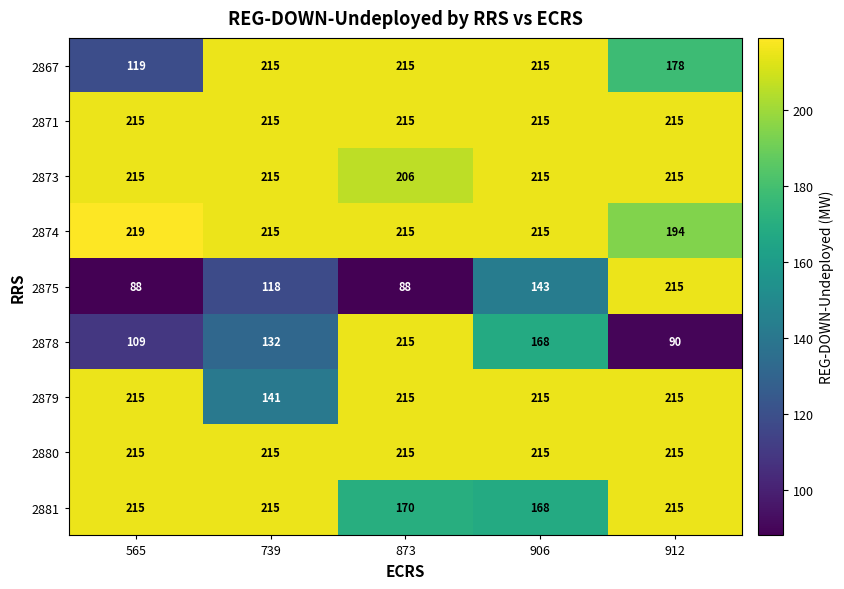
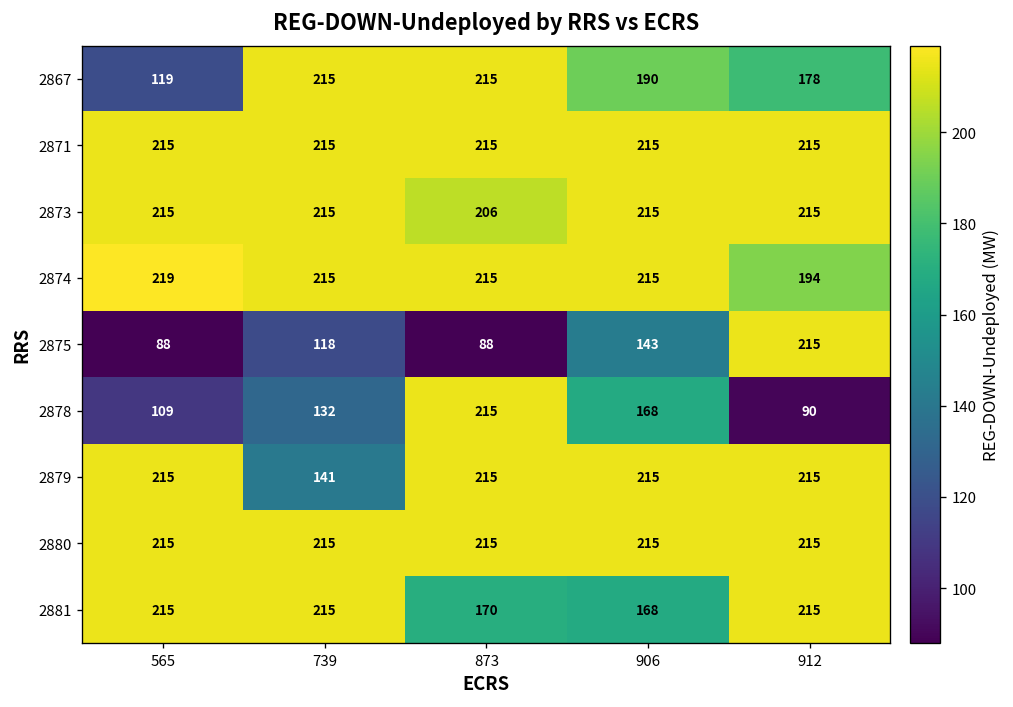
  {
    "2867": {
      "565": 119,
      "739": 215,
      "873": 215,
-     "906": 215,
+     "906": 190,
      "912": 178
    },
    "2871": {
      "565": 215,
      "739": 215,
      "873": 215,
      "906": 215,
      "912": 215
    },
    "2873": {
      "565": 215,
      "739": 215,
      "873": 206,
      "906": 215,
      "912": 215
    },
    "2874": {
      "565": 219,
      "739": 215,
      "873": 215,
      "906": 215,
      "912": 194
    },
    "2875": {
      "565": 88,
      "739": 118,
      "873": 88,
      "906": 143,
      "912": 215
    },
    "2878": {
      "565": 109,
      "739": 132,
      "873": 215,
      "906": 168,
      "912": 90
    },
    "2879": {
      "565": 215,
      "739": 141,
      "873": 215,
      "906": 215,
      "912": 215
    },
    "2880": {
      "565": 215,
      "739": 215,
      "873": 215,
      "906": 215,
      "912": 215
    },
    "2881": {
      "565": 215,
      "739": 215,
      "873": 170,
      "906": 168,
      "912": 215
    }
  }
